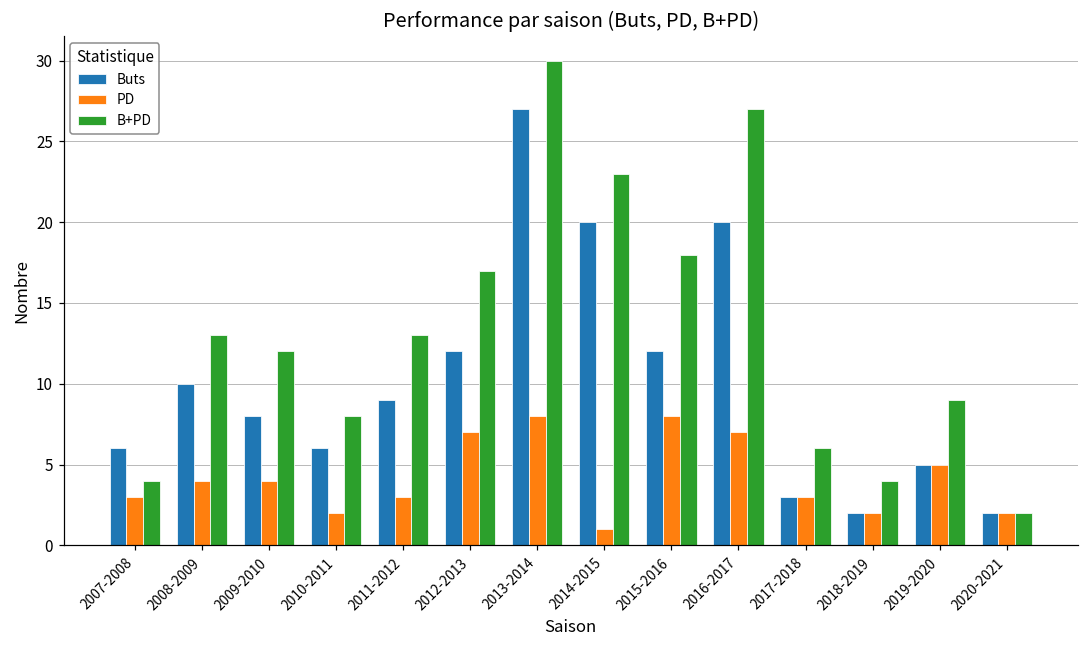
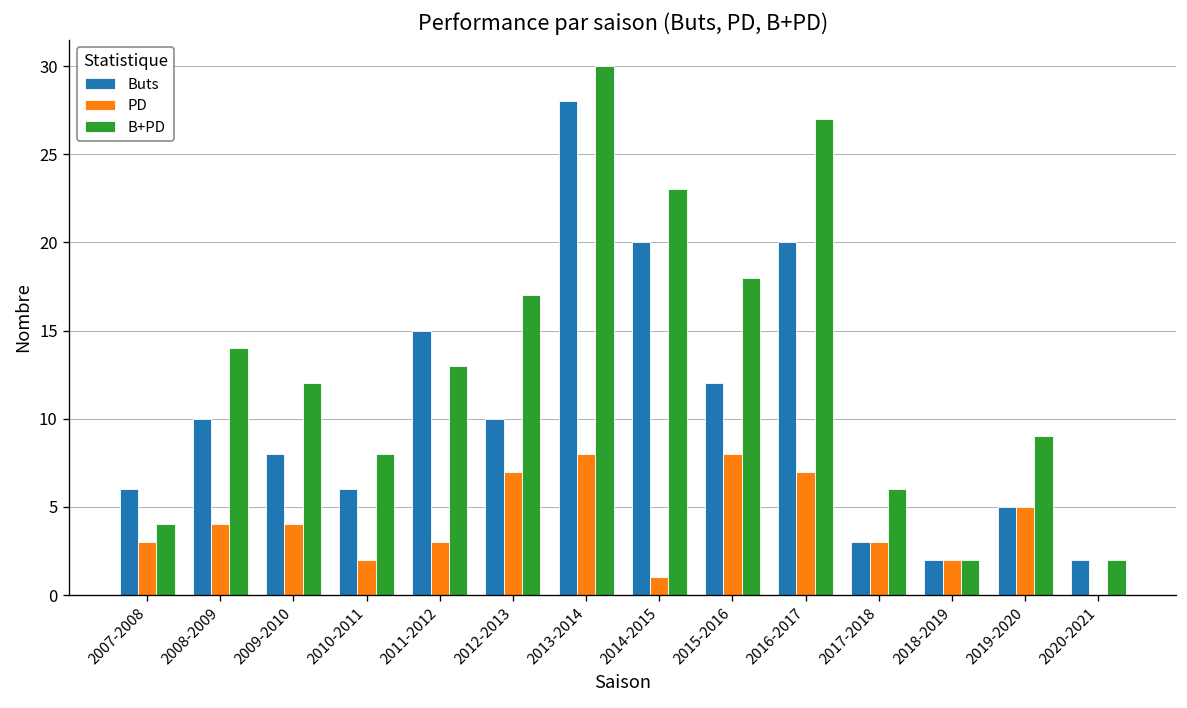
  {
    "Buts": {
      "2007-2008": 6,
      "2008-2009": 10,
      "2009-2010": 8,
      "2010-2011": 6,
-     "2011-2012": 9,
-     "2012-2013": 12,
-     "2013-2014": 27,
+     "2011-2012": 15,
+     "2012-2013": 10,
+     "2013-2014": 28,
      "2014-2015": 20,
      "2015-2016": 12,
      "2016-2017": 20,
      "2017-2018": 3,
      "2018-2019": 2,
      "2019-2020": 5,
      "2020-2021": 2
    },
    "PD": {
      "2007-2008": 3,
      "2008-2009": 4,
      "2009-2010": 4,
      "2010-2011": 2,
      "2011-2012": 3,
      "2012-2013": 7,
      "2013-2014": 8,
      "2014-2015": 1,
      "2015-2016": 8,
      "2016-2017": 7,
      "2017-2018": 3,
      "2018-2019": 2,
      "2019-2020": 5,
-     "2020-2021": 2
+     "2020-2021": 0
    },
    "B+PD": {
      "2007-2008": 4,
-     "2008-2009": 13,
+     "2008-2009": 14,
      "2009-2010": 12,
      "2010-2011": 8,
      "2011-2012": 13,
      "2012-2013": 17,
      "2013-2014": 30,
      "2014-2015": 23,
      "2015-2016": 18,
      "2016-2017": 27,
      "2017-2018": 6,
-     "2018-2019": 4,
+     "2018-2019": 2,
      "2019-2020": 9,
      "2020-2021": 2
    }
  }
